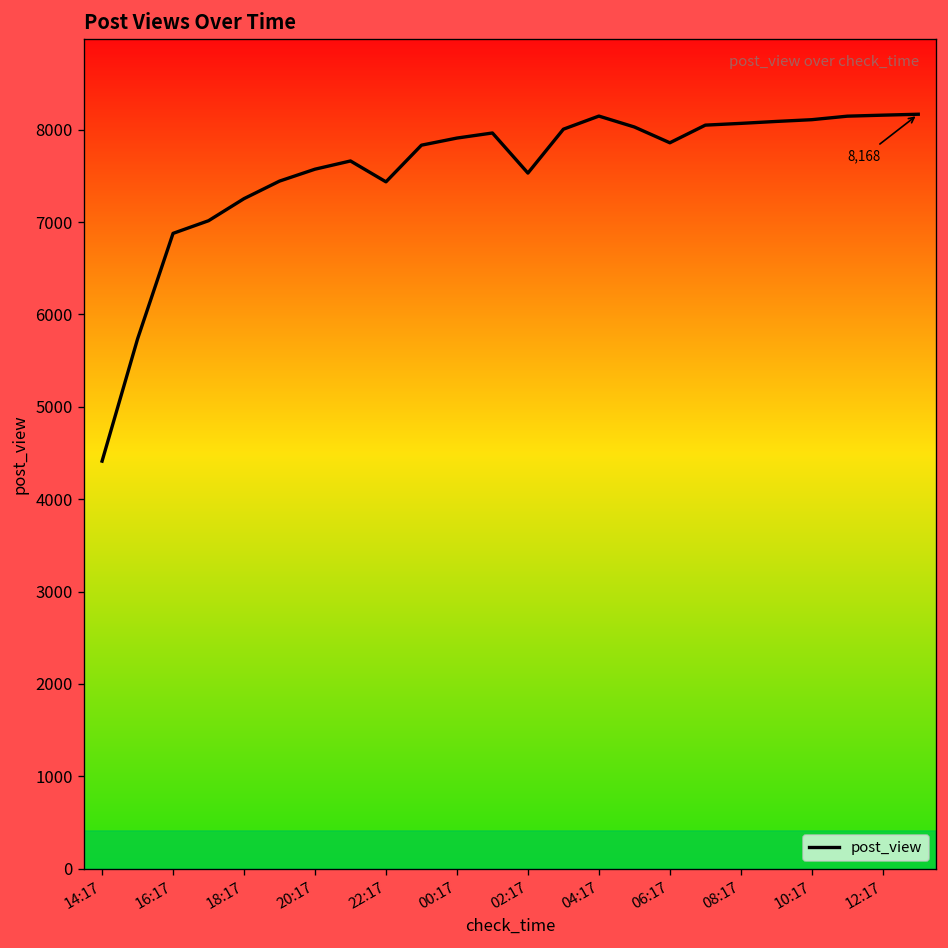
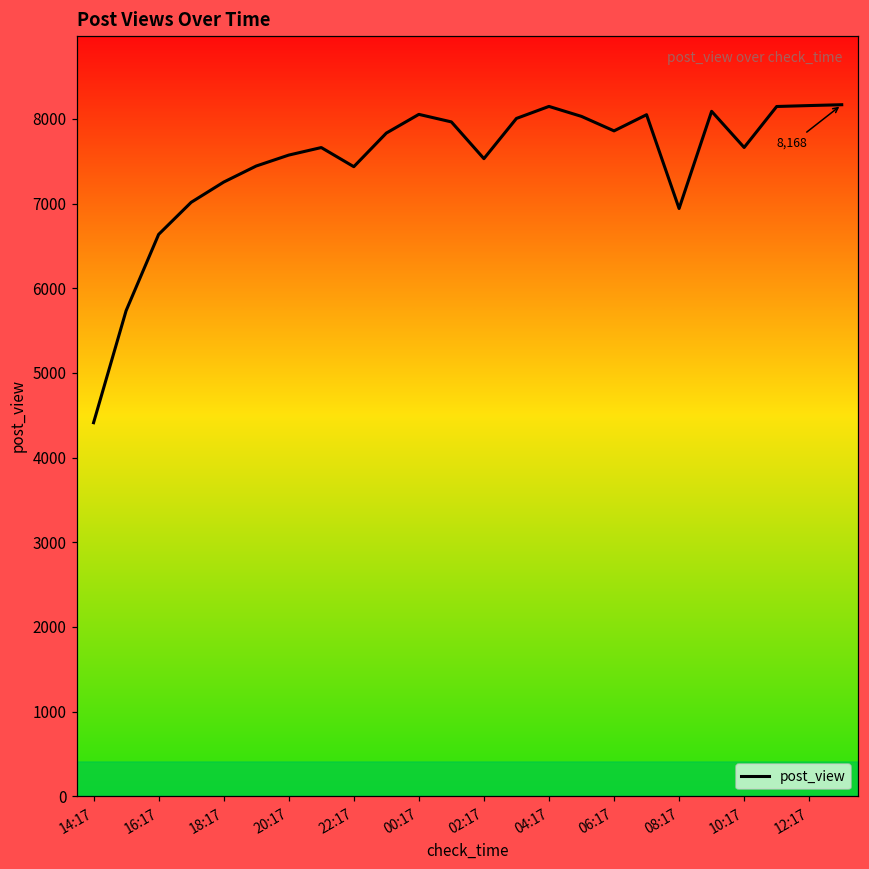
  {
    "14:17": 4400,
-   "16:17": 6900,
+   "16:17": 6600,
    "18:17": 7300,
    "20:17": 7600,
    "22:17": 7400,
-   "00:17": 7900,
+   "00:17": 8100,
    "02:17": 7500,
    "04:17": 8100,
    "06:17": 7900,
-   "08:17": 8100,
-   "10:17": 8100,
+   "08:17": 6900,
+   "10:17": 7700,
    "12:17": 8200
  }
